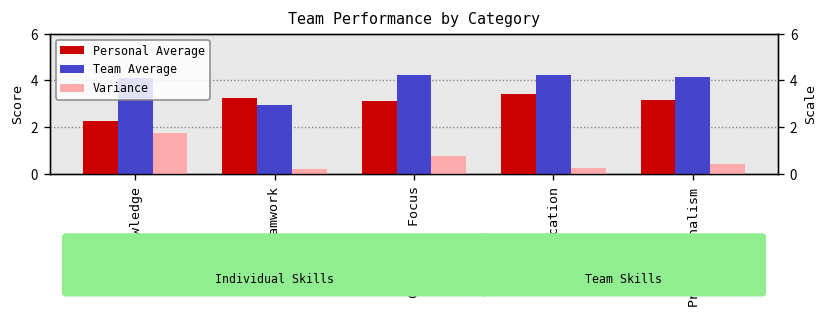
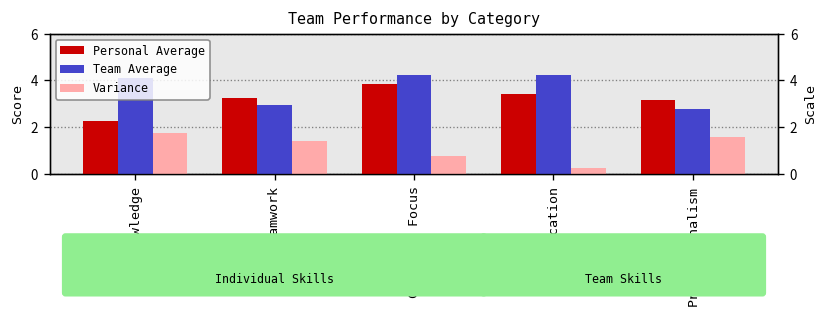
  {
    "Personal Average": {
      "Knowledge": 2.2,
      "Teamwork": 3.3,
-     "Customer Focus": 3.1,
+     "Customer Focus": 3.8,
      "Communication": 3.4,
      "Professionalism": 3.1
    },
    "Team Average": {
      "Teamwork": 2.9,
      "Customer Focus": 4.3,
      "Communication": 4.2,
-     "Professionalism": 4.2
+     "Professionalism": 2.8
    },
    "Variance": {
      "Knowledge": 1.7,
-     "Teamwork": 0.2,
+     "Teamwork": 1.4,
      "Customer Focus": 0.8,
      "Communication": 0.2,
-     "Professionalism": 0.4
+     "Professionalism": 1.6
    }
  }
